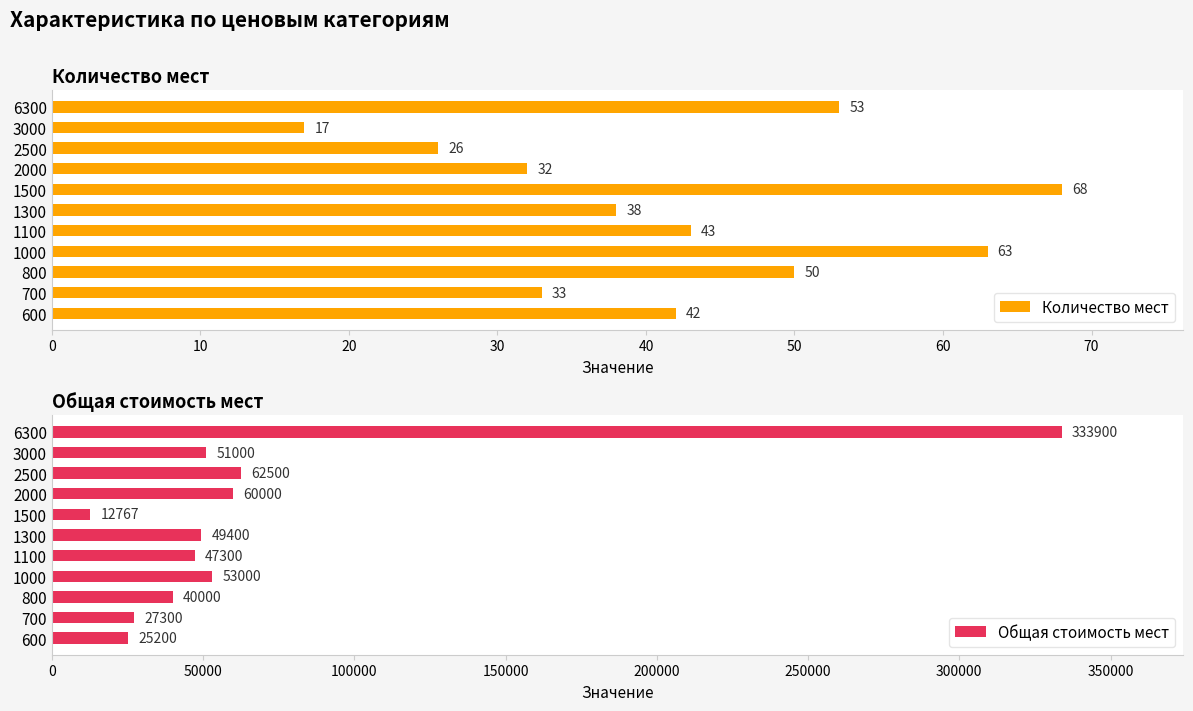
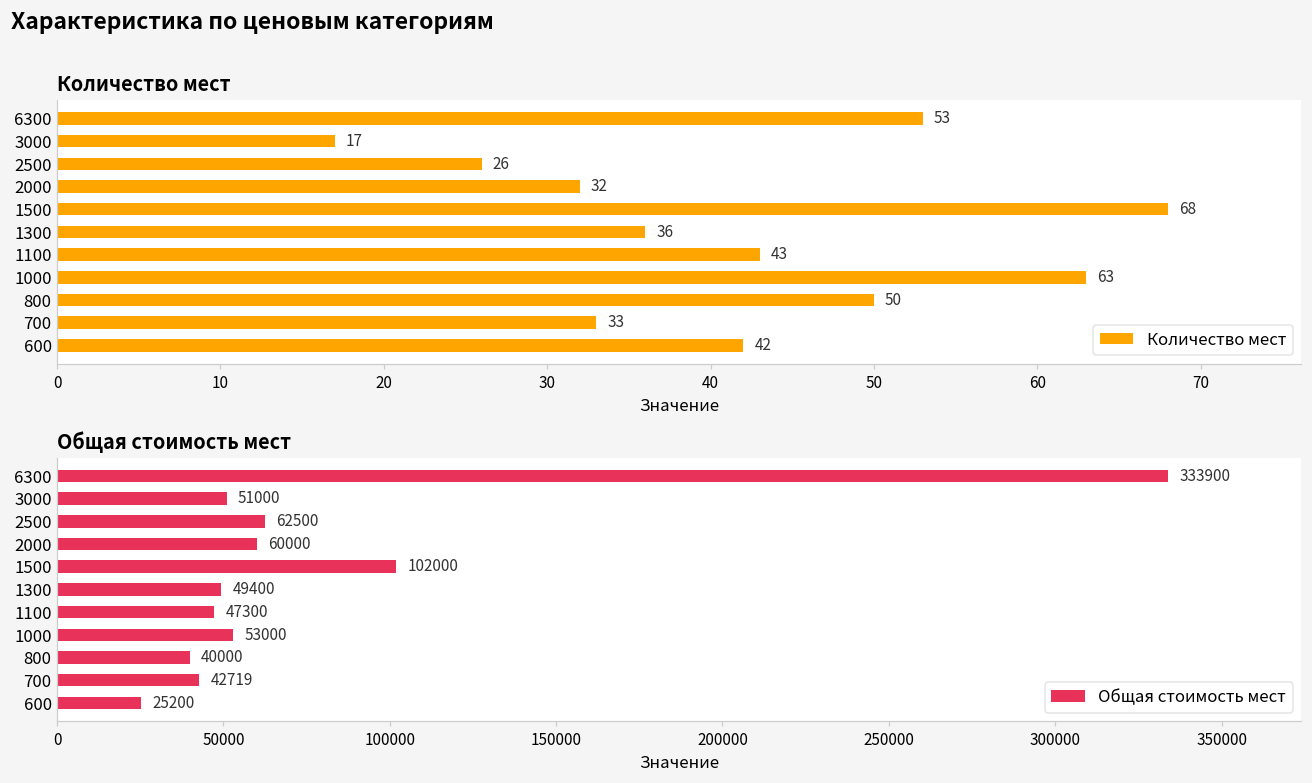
  {
    "Количество мест": {
      "6300": 53,
      "3000": 17,
      "2500": 26,
      "2000": 32,
      "1500": 68,
-     "1300": 38,
+     "1300": 36,
      "1100": 43,
      "1000": 63,
      "800": 50,
      "700": 33,
      "600": 42
    },
    "Общая стоимость мест": {
      "6300": 333900,
      "3000": 51000,
      "2500": 62500,
      "2000": 60000,
-     "1500": 12767,
+     "1500": 102000,
      "1300": 49400,
      "1100": 47300,
      "1000": 53000,
      "800": 40000,
-     "700": 27300,
+     "700": 42719,
      "600": 25200
    }
  }
